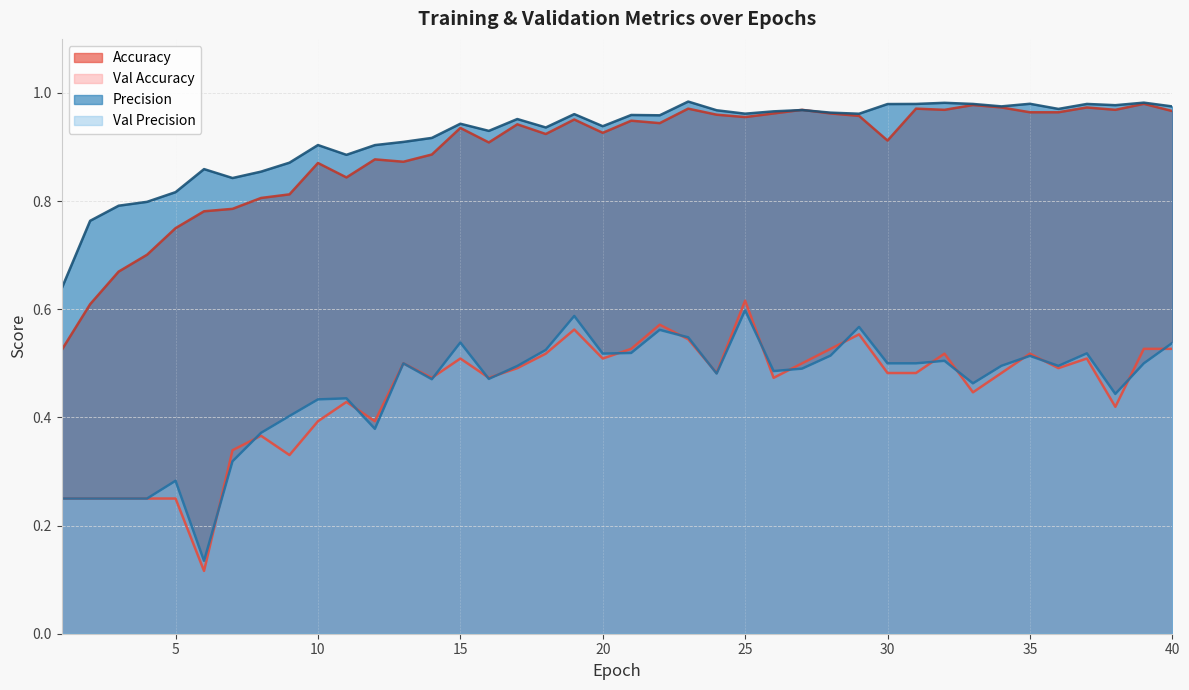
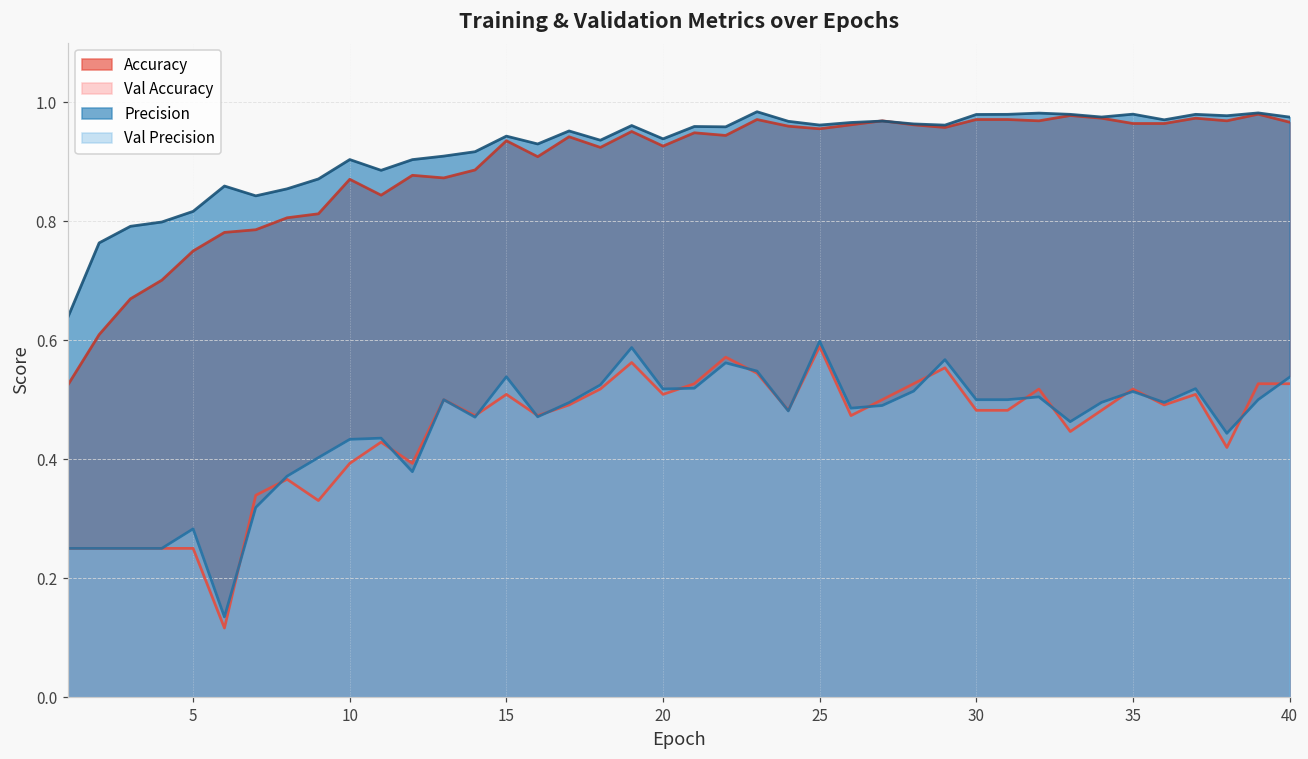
  {
    "Accuracy": {
      "5": 0.75,
      "10": 0.87,
      "15": 0.94,
      "20": 0.93,
      "25": 0.96,
-     "30": 0.91,
+     "30": 0.97,
      "35": 0.96,
      "40": 0.97
    },
    "Val Accuracy": {
      "5": 0.25,
      "10": 0.39,
      "15": 0.51,
      "20": 0.51,
-     "25": 0.62,
+     "25": 0.59,
      "30": 0.48,
      "40": 0.53
    },
    "Precision": {
      "5": 0.82,
      "10": 0.90,
      "15": 0.94,
      "20": 0.94,
      "25": 0.96,
      "30": 0.98,
      "35": 0.98,
      "40": 0.98
    },
    "Val Precision": {
      "5": 0.28,
      "10": 0.43,
      "15": 0.54,
      "20": 0.52,
      "25": 0.60,
      "30": 0.50,
      "40": 0.54
    }
  }
